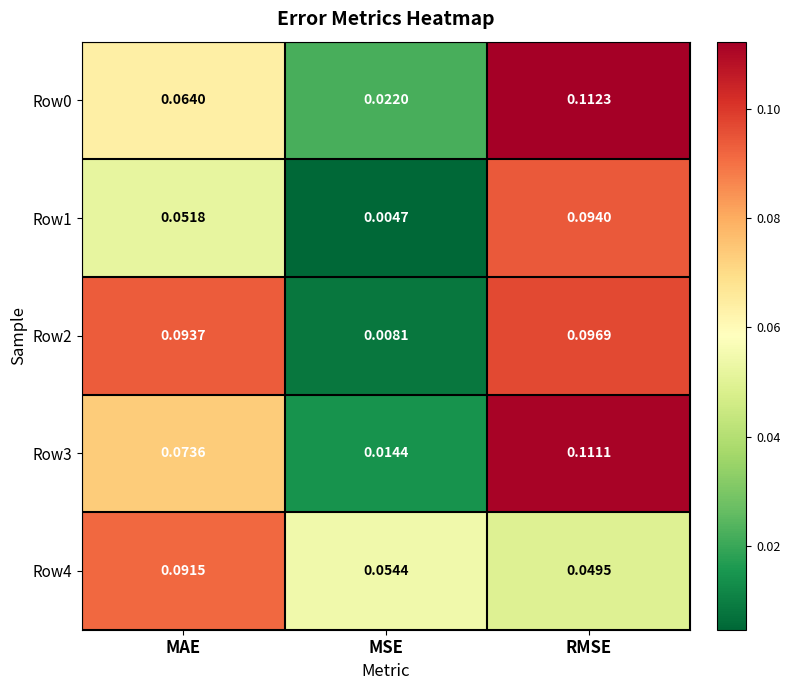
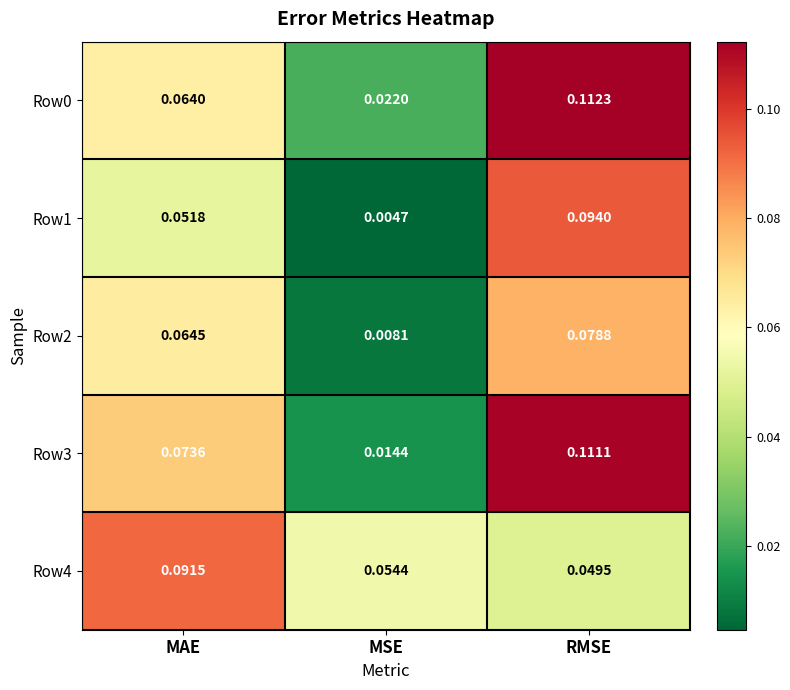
  {
    "Row0": {
      "MAE": 0.0640,
      "MSE": 0.0220,
      "RMSE": 0.1123
    },
    "Row1": {
      "MAE": 0.0518,
      "MSE": 0.0047,
      "RMSE": 0.0940
    },
    "Row2": {
-     "MAE": 0.0937,
+     "MAE": 0.0645,
      "MSE": 0.0081,
-     "RMSE": 0.0969
+     "RMSE": 0.0788
    },
    "Row3": {
      "MAE": 0.0736,
      "MSE": 0.0144,
      "RMSE": 0.1111
    },
    "Row4": {
      "MAE": 0.0915,
      "MSE": 0.0544,
      "RMSE": 0.0495
    }
  }
